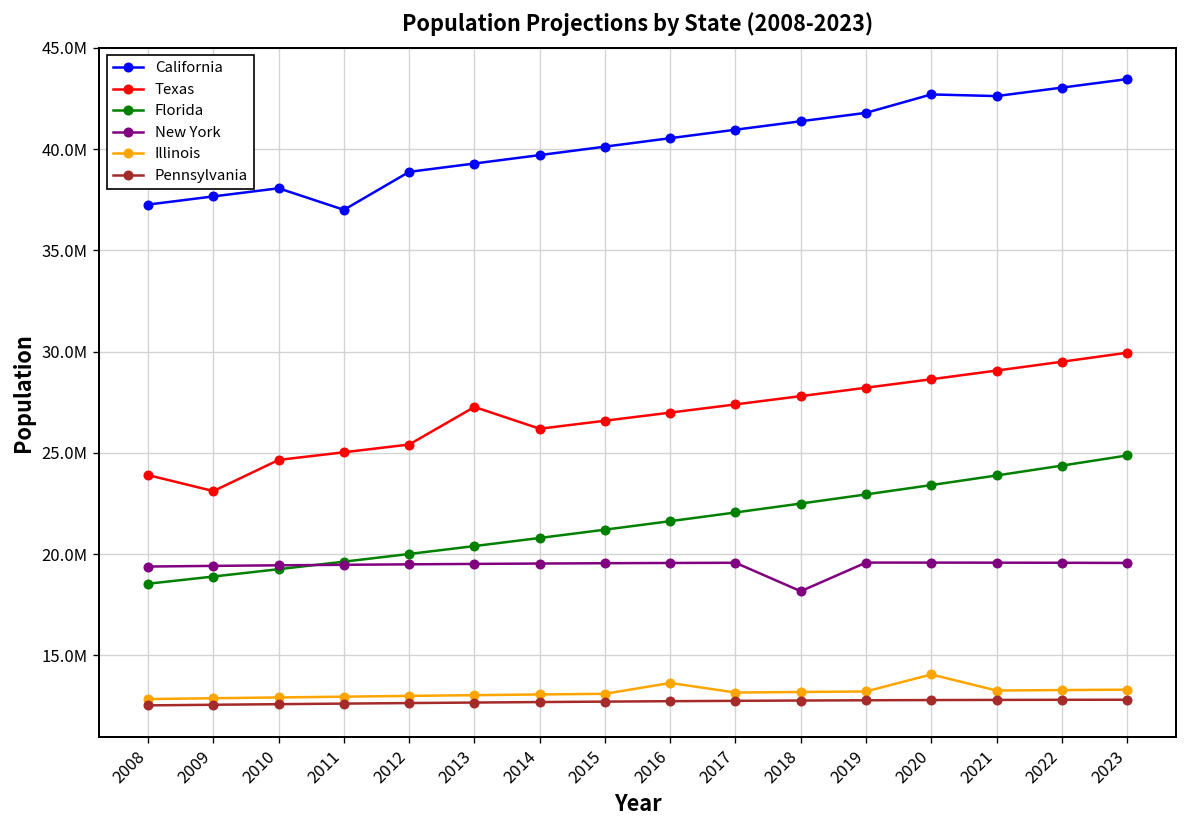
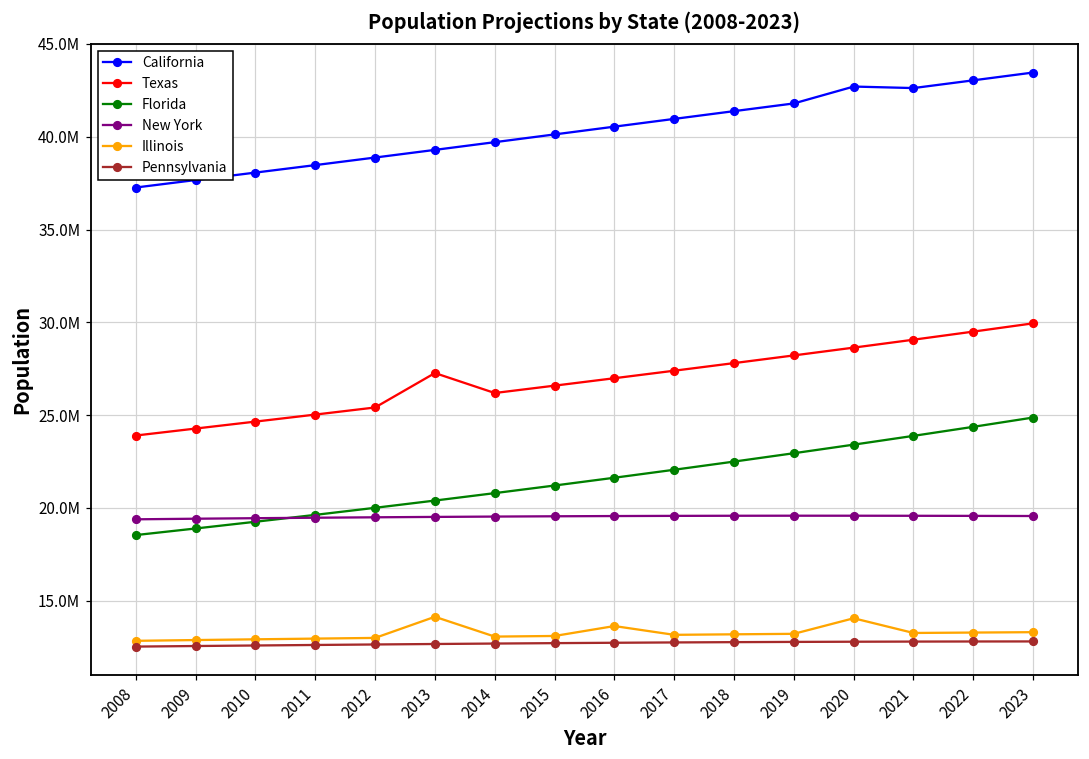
  {
    "California": {
      "2008": 37300000,
      "2010": 38100000,
-     "2011": 37000000,
+     "2011": 38500000,
      "2012": 38900000,
      "2013": 39300000,
      "2014": 39700000,
      "2015": 40100000,
      "2016": 40500000,
      "2017": 41000000,
      "2018": 41400000,
      "2019": 41800000,
      "2020": 42700000,
      "2021": 42600000,
      "2022": 43000000,
      "2023": 43500000
    },
    "Texas": {
      "2008": 23900000,
-     "2009": 23100000,
+     "2009": 24300000,
      "2010": 24600000,
      "2011": 25000000,
      "2012": 25400000,
      "2013": 27300000,
      "2014": 26200000,
      "2015": 26600000,
      "2016": 27000000,
      "2017": 27400000,
      "2018": 27800000,
      "2019": 28200000,
      "2020": 28600000,
      "2021": 29100000,
      "2022": 29500000,
      "2023": 29900000
    },
    "Florida": {
      "2008": 18500000,
      "2009": 18900000,
      "2010": 19300000,
      "2011": 19600000,
      "2012": 20000000,
      "2013": 20400000,
      "2014": 20800000,
      "2015": 21200000,
      "2016": 21600000,
      "2017": 22100000,
      "2018": 22500000,
      "2019": 22900000,
      "2020": 23400000,
      "2021": 23900000,
      "2022": 24400000,
      "2023": 24900000
    },
    "New York": {
      "2008": 19400000,
      "2009": 19400000,
      "2010": 19400000,
      "2011": 19500000,
      "2012": 19500000,
      "2013": 19500000,
      "2014": 19500000,
      "2015": 19500000,
      "2016": 19600000,
      "2017": 19600000,
-     "2018": 18200000,
+     "2018": 19600000,
      "2019": 19600000,
      "2020": 19600000,
      "2021": 19600000,
      "2022": 19600000,
      "2023": 19600000
    },
    "Illinois": {
      "2008": 12800000,
      "2009": 12900000,
      "2010": 12900000,
      "2011": 13000000,
      "2012": 13000000,
-     "2013": 13000000,
+     "2013": 14100000,
      "2014": 13100000,
      "2015": 13100000,
      "2016": 13600000,
      "2017": 13200000,
      "2018": 13200000,
      "2019": 13200000,
      "2020": 14100000,
      "2021": 13300000,
      "2022": 13300000,
      "2023": 13300000
    },
    "Pennsylvania": {
      "2008": 12500000,
      "2009": 12600000,
      "2010": 12600000,
      "2011": 12600000,
      "2012": 12600000,
      "2013": 12700000,
      "2014": 12700000,
      "2015": 12700000,
      "2016": 12700000,
      "2017": 12700000,
      "2018": 12800000,
      "2019": 12800000,
      "2020": 12800000,
      "2021": 12800000,
      "2022": 12800000,
      "2023": 12800000
    }
  }
